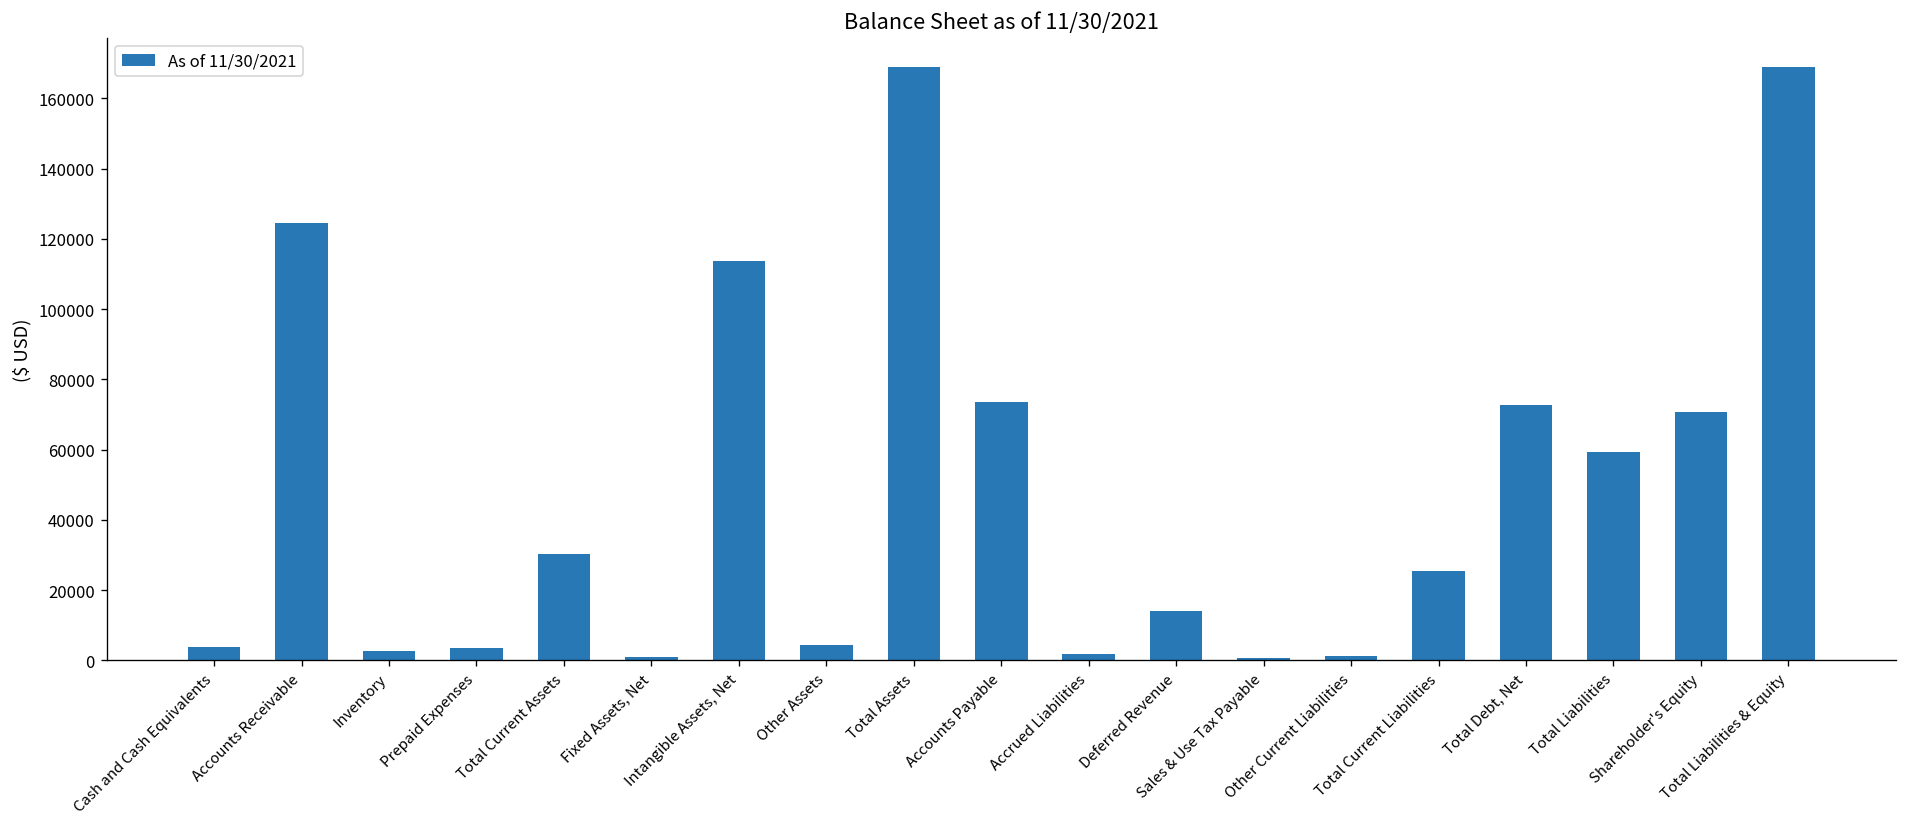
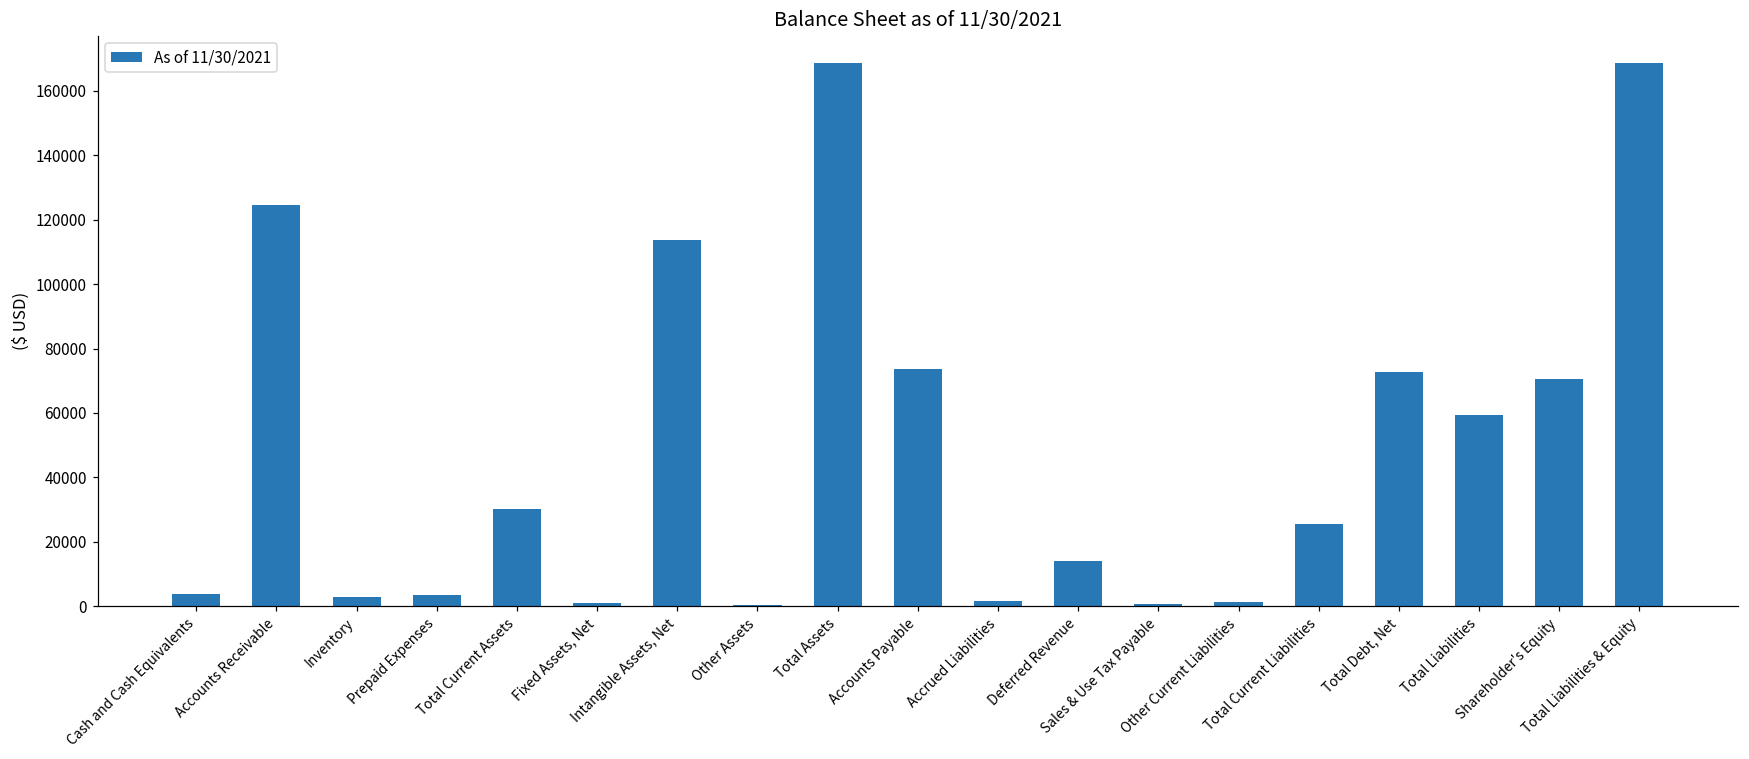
  {
    "Cash and Cash Equivalents": 4000,
    "Accounts Receivable": 124000,
    "Inventory": 3000,
    "Prepaid Expenses": 3000,
    "Total Current Assets": 30000,
    "Intangible Assets, Net": 114000,
-   "Other Assets": 4000,
+   "Other Assets": 0,
    "Total Assets": 169000,
    "Accounts Payable": 74000,
    "Accrued Liabilities": 2000,
    "Deferred Revenue": 14000,
    "Other Current Liabilities": 1000,
    "Total Current Liabilities": 25000,
    "Total Debt, Net": 73000,
    "Total Liabilities": 59000,
    "Shareholder's Equity": 71000,
    "Total Liabilities & Equity": 169000
  }
